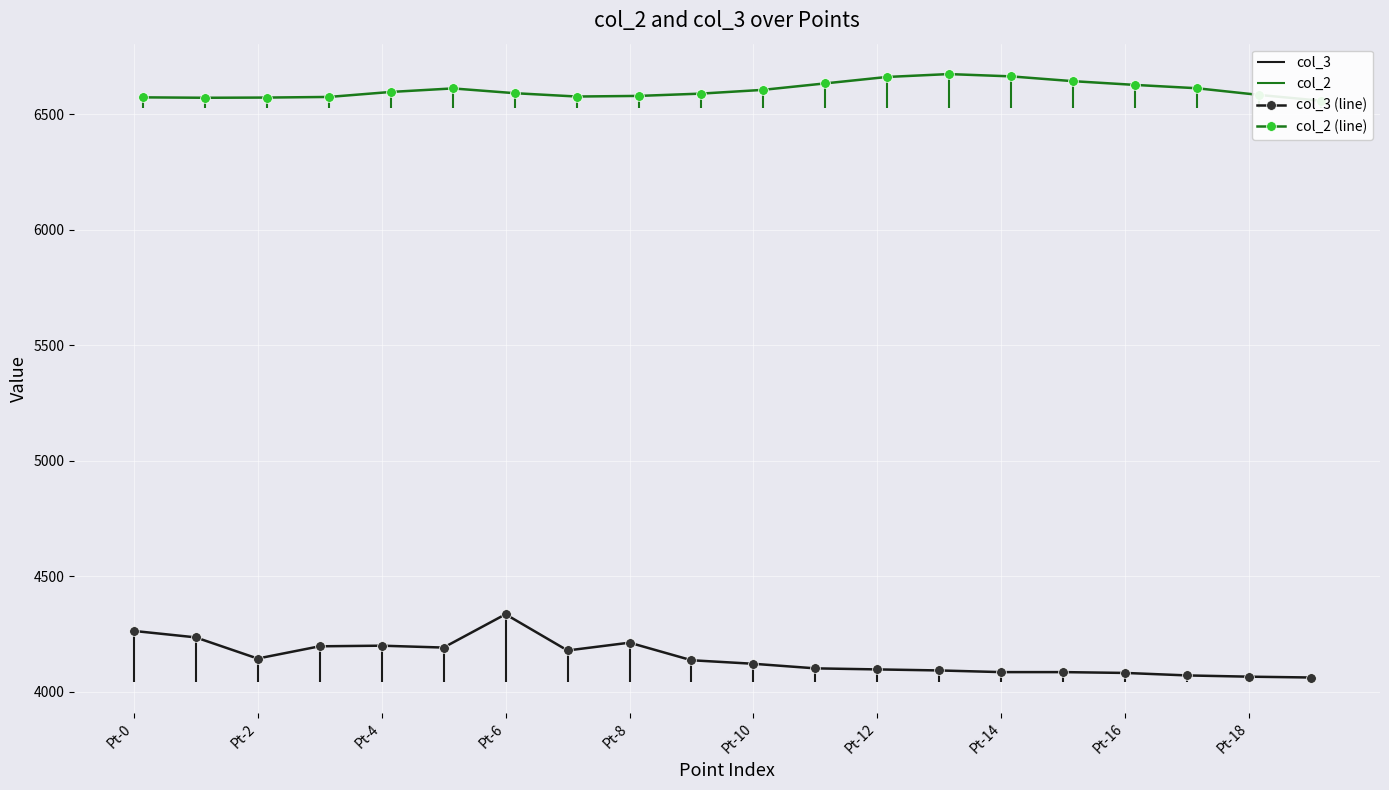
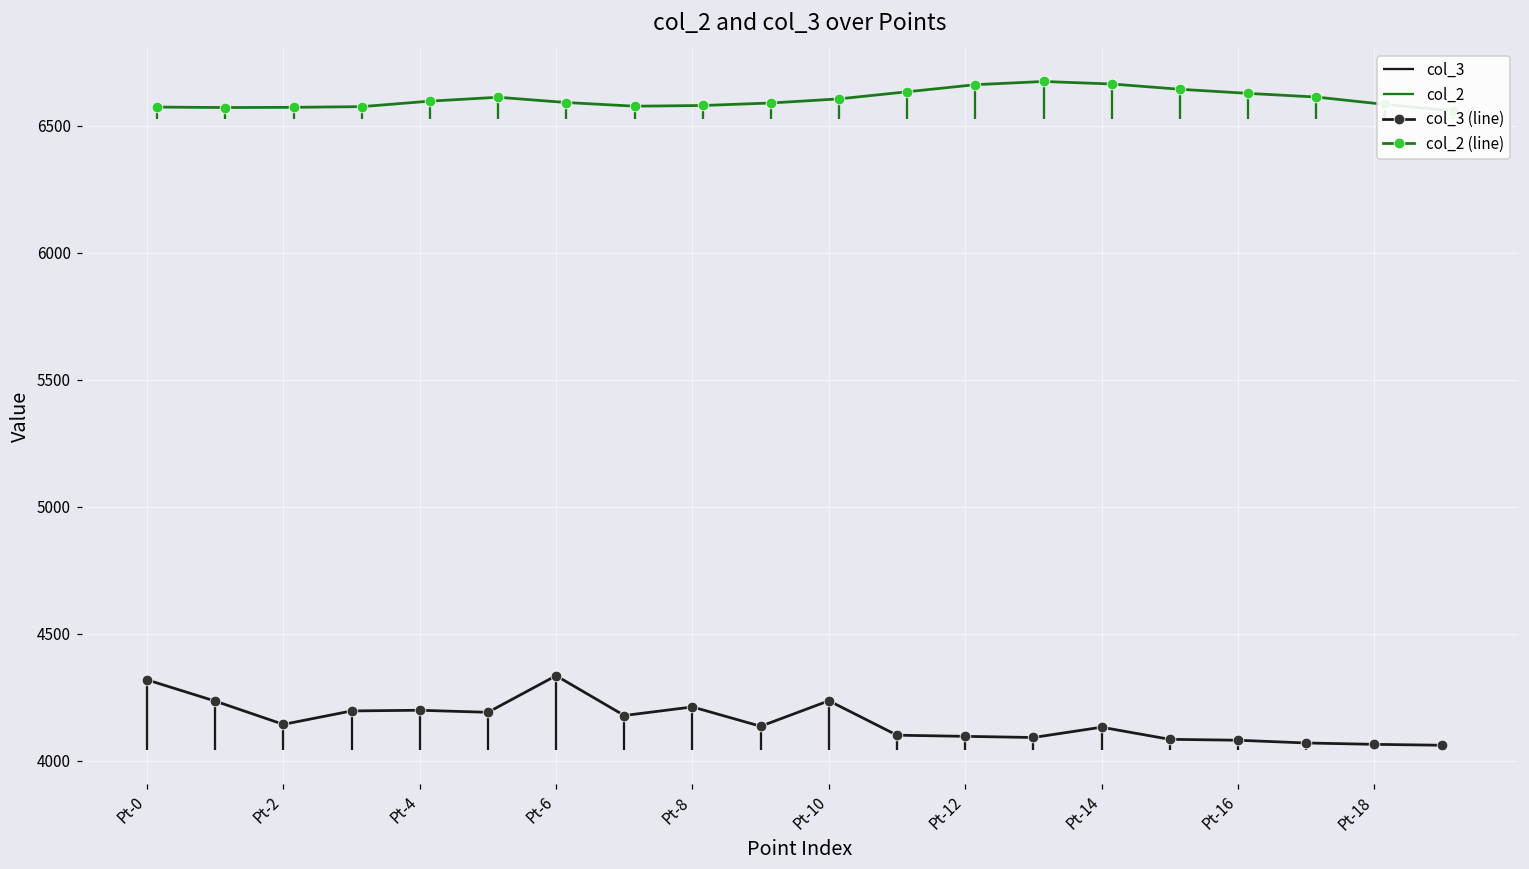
  {
    "col_3 (line)": {
-     "Pt-0": 4260,
+     "Pt-0": 4320,
      "Pt-2": 4140,
      "Pt-4": 4200,
      "Pt-6": 4340,
      "Pt-8": 4210,
-     "Pt-10": 4120,
+     "Pt-10": 4240,
      "Pt-12": 4100,
-     "Pt-14": 4090,
+     "Pt-14": 4130,
      "Pt-16": 4080,
      "Pt-18": 4070
    }
  }
